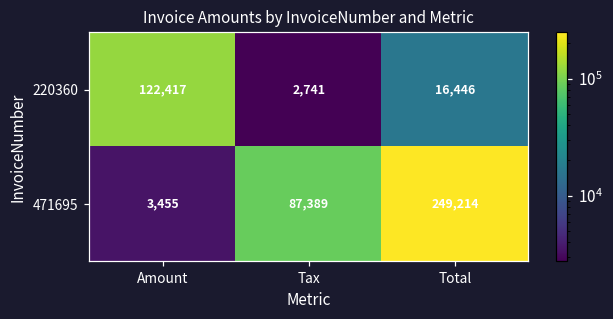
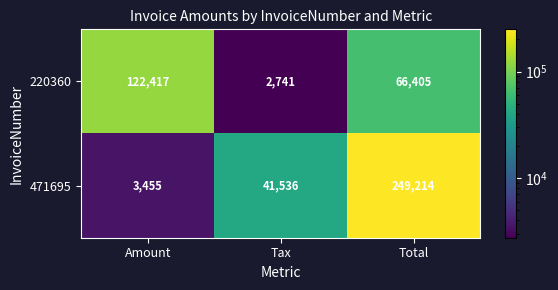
  {
    "220360": {
      "Amount": "122,417",
      "Tax": "2,741",
-     "Total": "16,446"
+     "Total": "66,405"
    },
    "471695": {
      "Amount": "3,455",
-     "Tax": "87,389",
+     "Tax": "41,536",
      "Total": "249,214"
    }
  }
